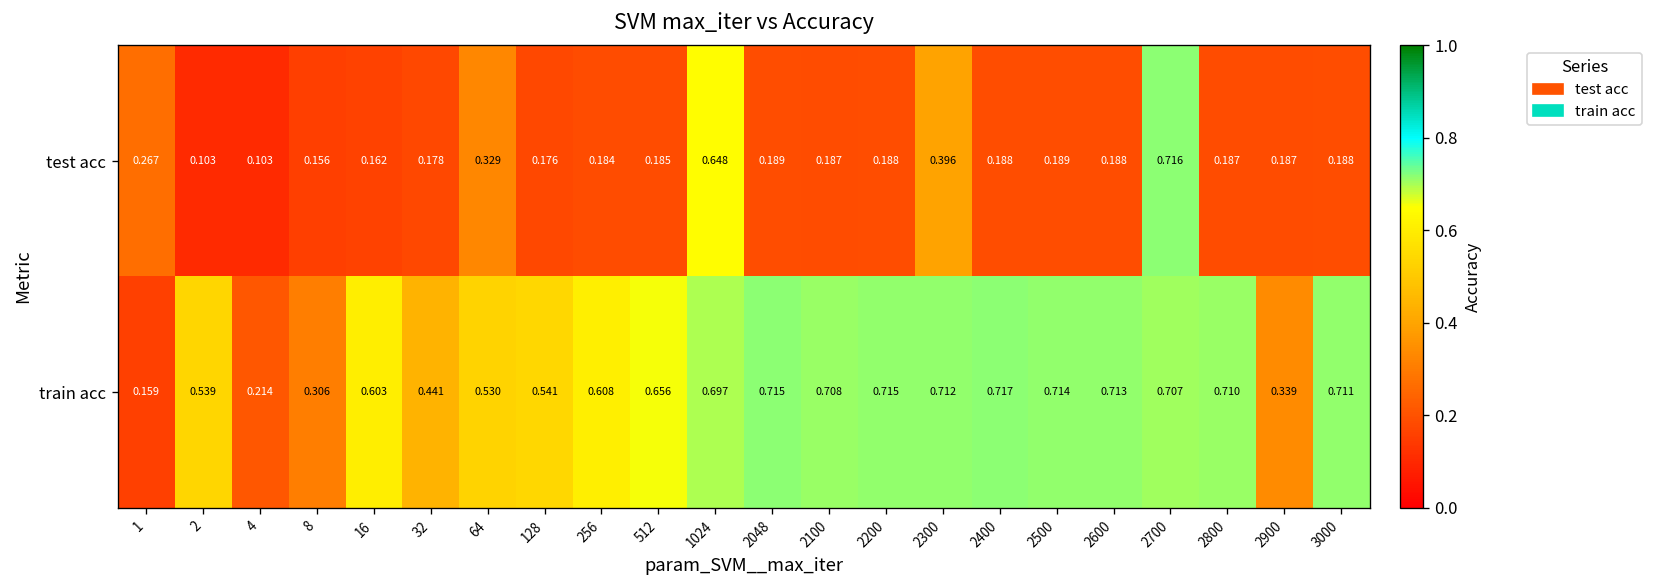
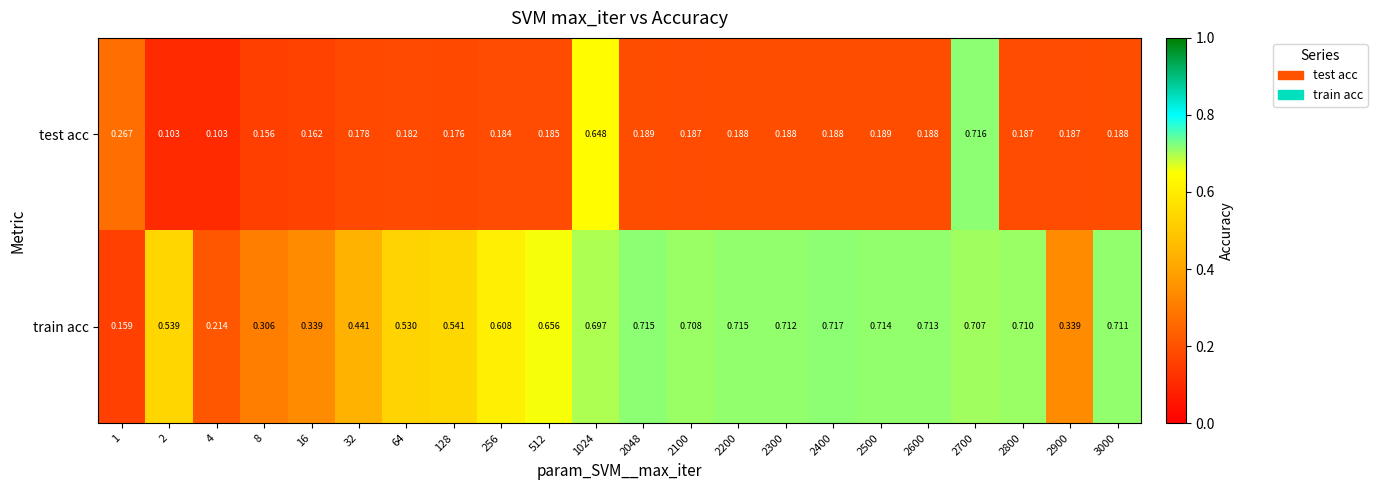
  {
    "test acc": {
      "1": 0.267,
      "2": 0.103,
      "4": 0.103,
      "8": 0.156,
      "16": 0.162,
      "32": 0.178,
-     "64": 0.329,
+     "64": 0.182,
      "128": 0.176,
      "256": 0.184,
      "512": 0.185,
      "1024": 0.648,
      "2048": 0.189,
      "2100": 0.187,
      "2200": 0.188,
-     "2300": 0.396,
+     "2300": 0.188,
      "2400": 0.188,
      "2500": 0.189,
      "2600": 0.188,
      "2700": 0.716,
      "2800": 0.187,
      "2900": 0.187,
      "3000": 0.188
    },
    "train acc": {
      "1": 0.159,
      "2": 0.539,
      "4": 0.214,
      "8": 0.306,
-     "16": 0.603,
+     "16": 0.339,
      "32": 0.441,
      "64": 0.530,
      "128": 0.541,
      "256": 0.608,
      "512": 0.656,
      "1024": 0.697,
      "2048": 0.715,
      "2100": 0.708,
      "2200": 0.715,
      "2300": 0.712,
      "2400": 0.717,
      "2500": 0.714,
      "2600": 0.713,
      "2700": 0.707,
      "2800": 0.710,
      "2900": 0.339,
      "3000": 0.711
    }
  }
